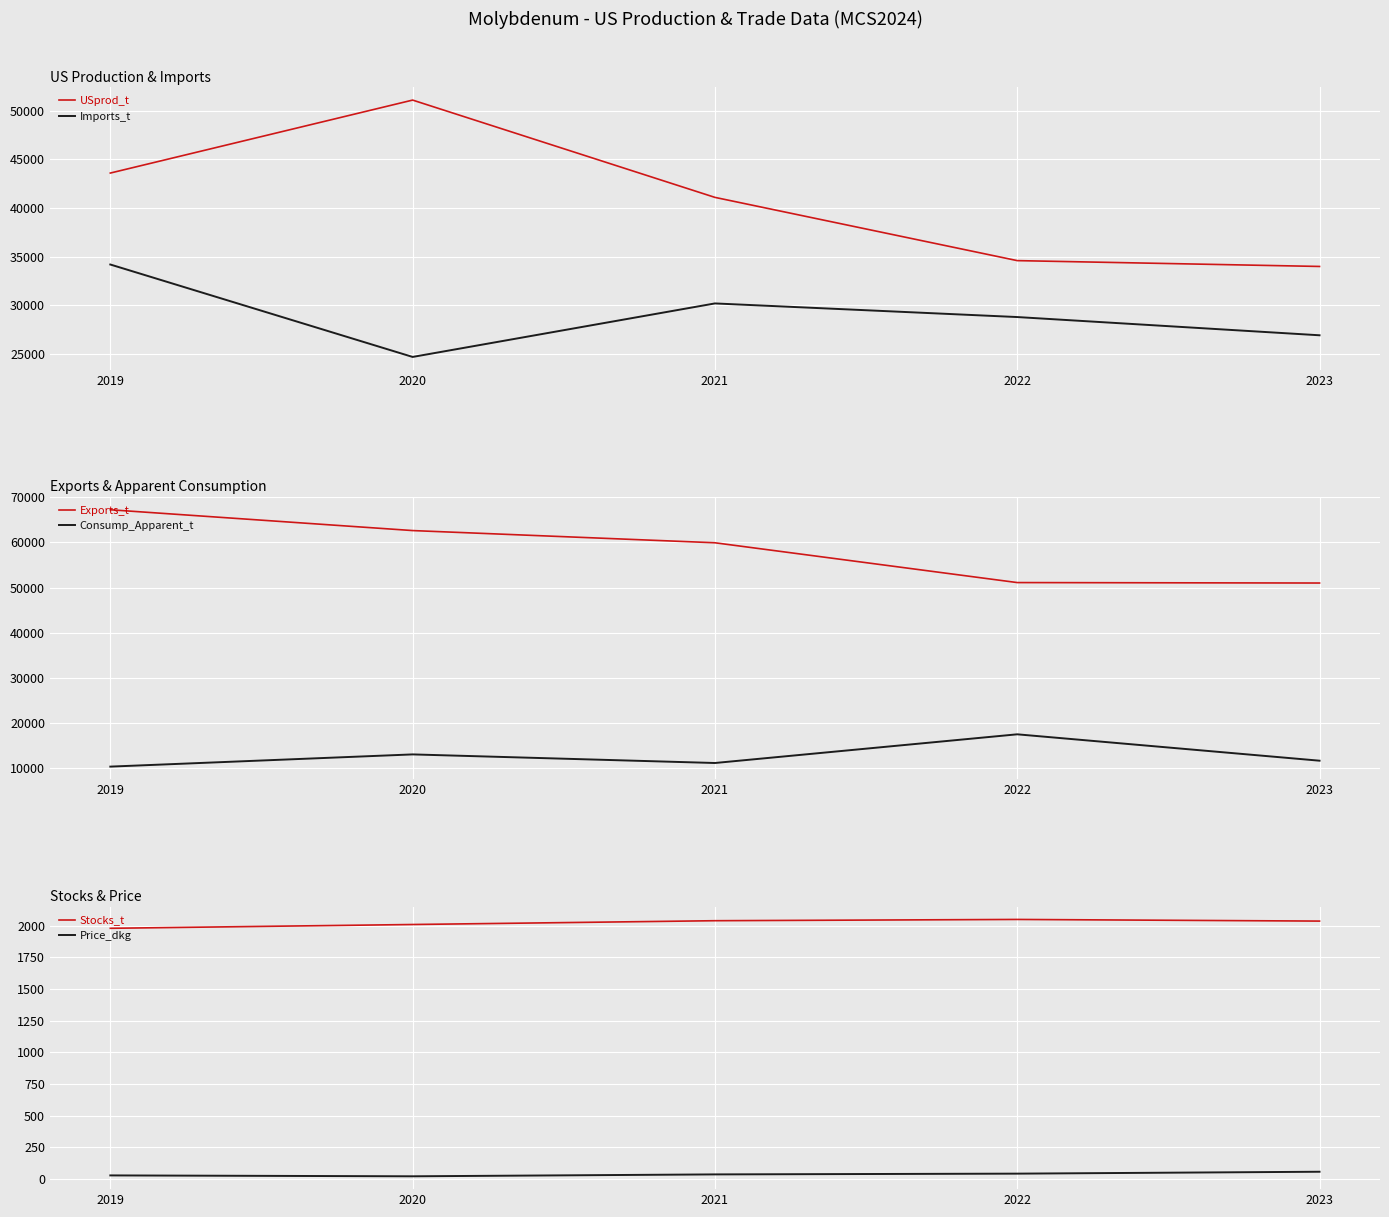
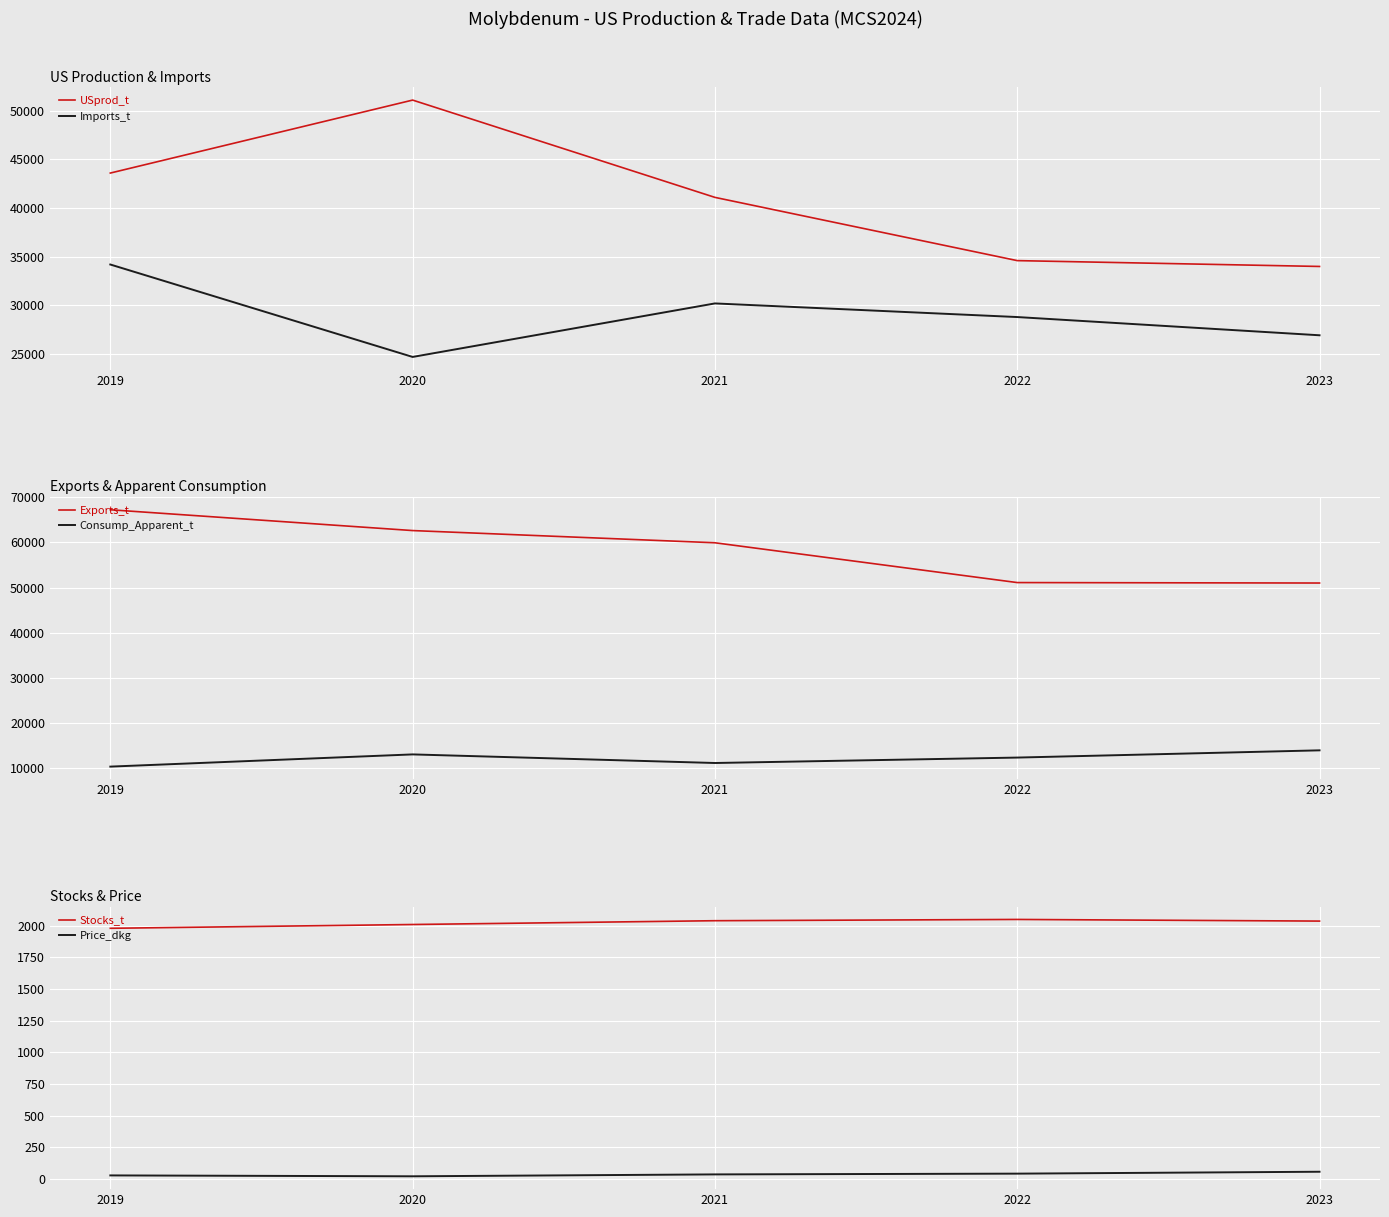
  {
    "US Production & Imports": {
      "USprod_t": {
        "2019": 44000,
        "2020": 51000,
        "2021": 41000,
        "2022": 35000,
        "2023": 34000
      },
      "Imports_t": {
        "2019": 34000,
        "2020": 25000,
        "2021": 30000,
        "2022": 29000,
        "2023": 27000
      }
    },
    "Exports & Apparent Consumption": {
      "Exports_t": {
        "2019": 67000,
        "2020": 63000,
        "2021": 60000,
        "2022": 51000,
        "2023": 51000
      },
      "Consump_Apparent_t": {
        "2019": 10000,
        "2020": 13000,
        "2021": 11000,
-       "2022": 18000,
-       "2023": 12000
+       "2022": 12000,
+       "2023": 14000
      }
    },
    "Stocks & Price": {
      "Stocks_t": {
        "2019": 1980,
        "2020": 2010,
        "2021": 2040,
        "2022": 2050,
        "2023": 2040
      },
      "Price_dkg": {
        "2019": 30,
        "2020": 20,
        "2021": 40,
        "2022": 40,
        "2023": 60
      }
    }
  }
